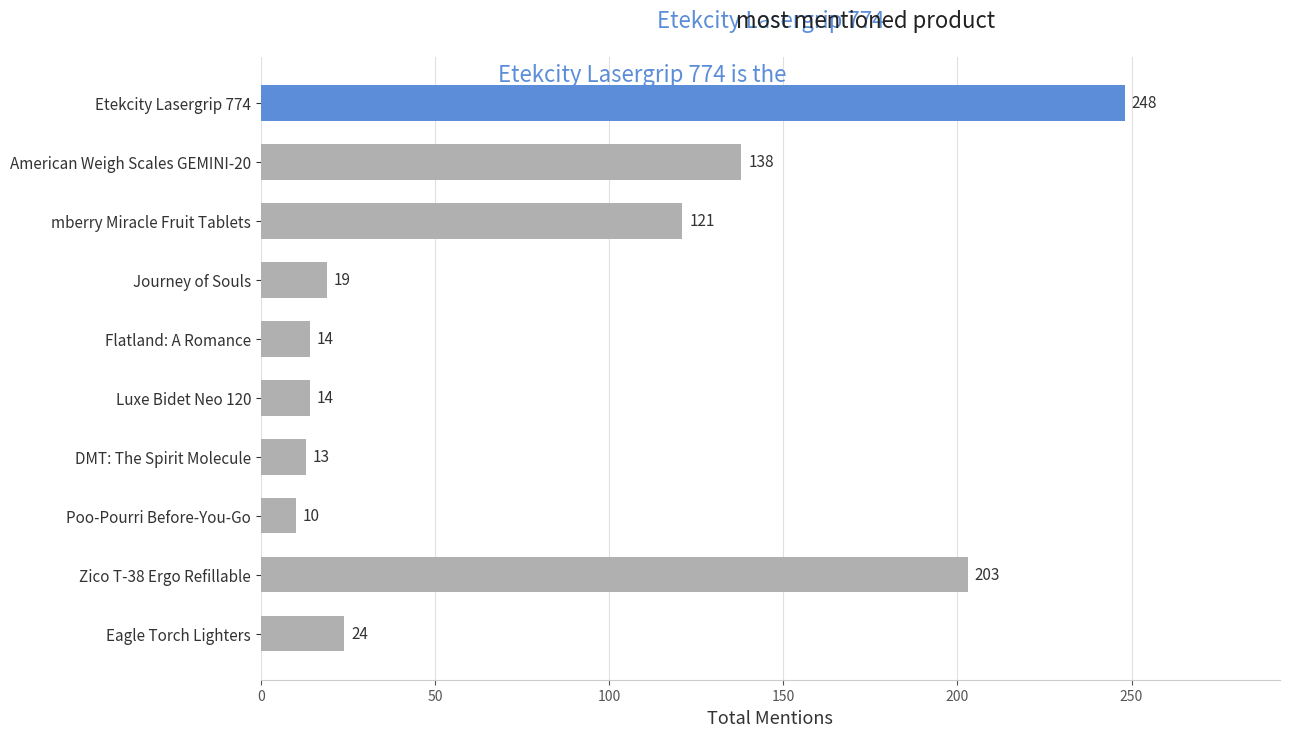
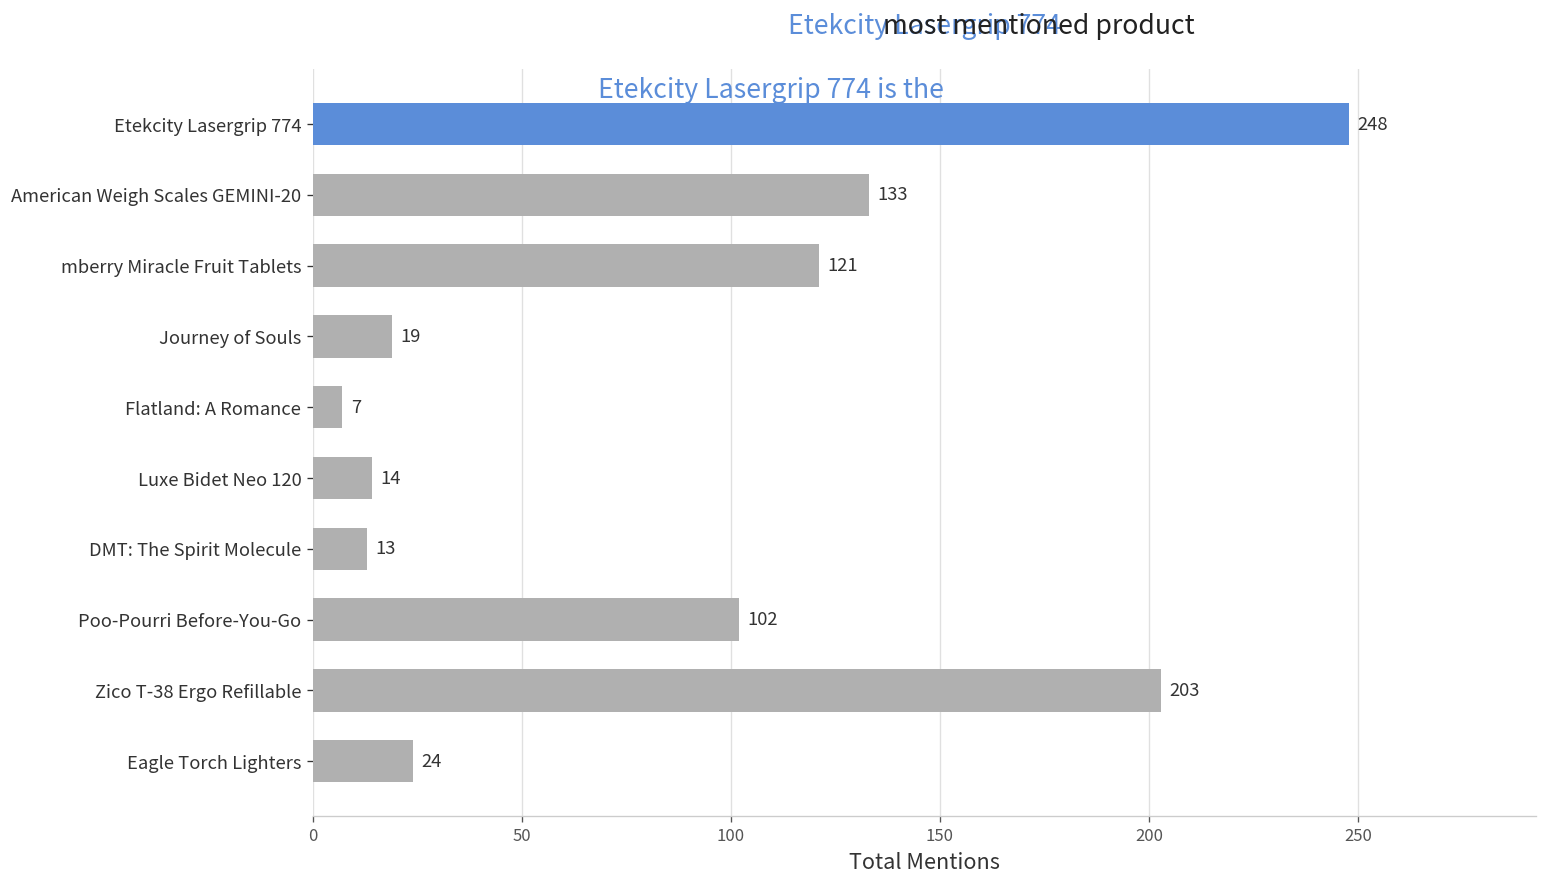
  {
    "Etekcity Lasergrip 774": 248,
-   "American Weigh Scales GEMINI-20": 138,
+   "American Weigh Scales GEMINI-20": 133,
    "mberry Miracle Fruit Tablets": 121,
    "Journey of Souls": 19,
-   "Flatland: A Romance": 14,
+   "Flatland: A Romance": 7,
    "Luxe Bidet Neo 120": 14,
    "DMT: The Spirit Molecule": 13,
-   "Poo-Pourri Before-You-Go": 10,
+   "Poo-Pourri Before-You-Go": 102,
    "Zico T-38 Ergo Refillable": 203,
    "Eagle Torch Lighters": 24
  }
